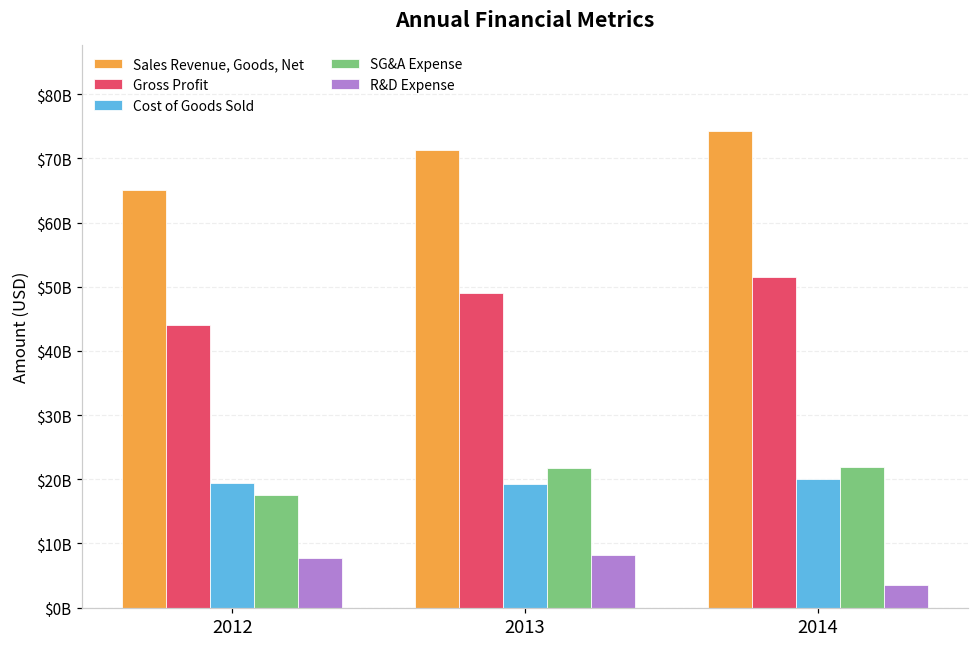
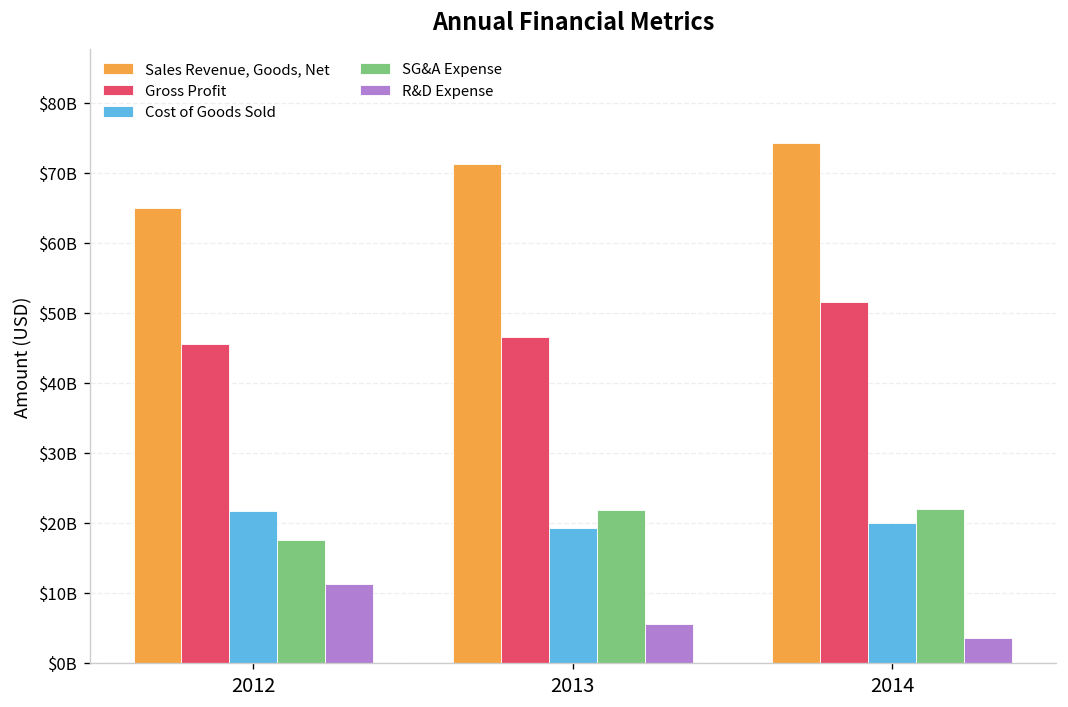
  {
    "Sales Revenue, Goods, Net": {
      "2012": "$65000000000",
      "2013": "$71000000000",
      "2014": "$74000000000"
    },
    "Gross Profit": {
-     "2012": "$44000000000",
-     "2013": "$49000000000",
+     "2012": "$46000000000",
+     "2013": "$47000000000",
      "2014": "$52000000000"
    },
    "Cost of Goods Sold": {
-     "2012": "$19000000000",
+     "2012": "$22000000000",
      "2013": "$19000000000",
      "2014": "$20000000000"
    },
    "SG&A Expense": {
      "2012": "$18000000000",
      "2013": "$22000000000",
      "2014": "$22000000000"
    },
    "R&D Expense": {
-     "2012": "$8000000000",
-     "2013": "$8000000000",
+     "2012": "$11000000000",
+     "2013": "$6000000000",
      "2014": "$4000000000"
    }
  }
